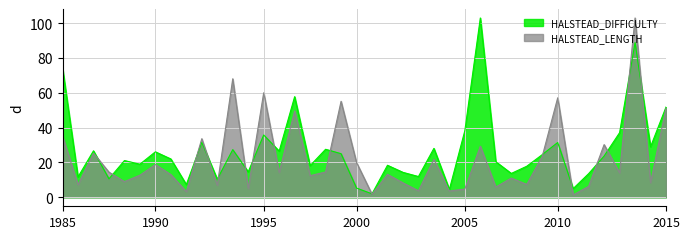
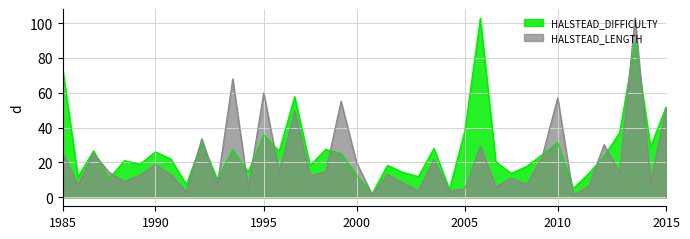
  {
    "HALSTEAD_DIFFICULTY": {
      "1985": 74,
      "1990": 26,
      "1995": 36,
-     "2000": 5,
+     "2000": 13,
      "2005": 38,
      "2010": 31
    },
    "HALSTEAD_LENGTH": {
-     "1985": 35,
+     "1985": 26,
      "1990": 19,
      "1995": 60,
      "2000": 20,
      "2005": 5,
      "2010": 57
    }
  }
